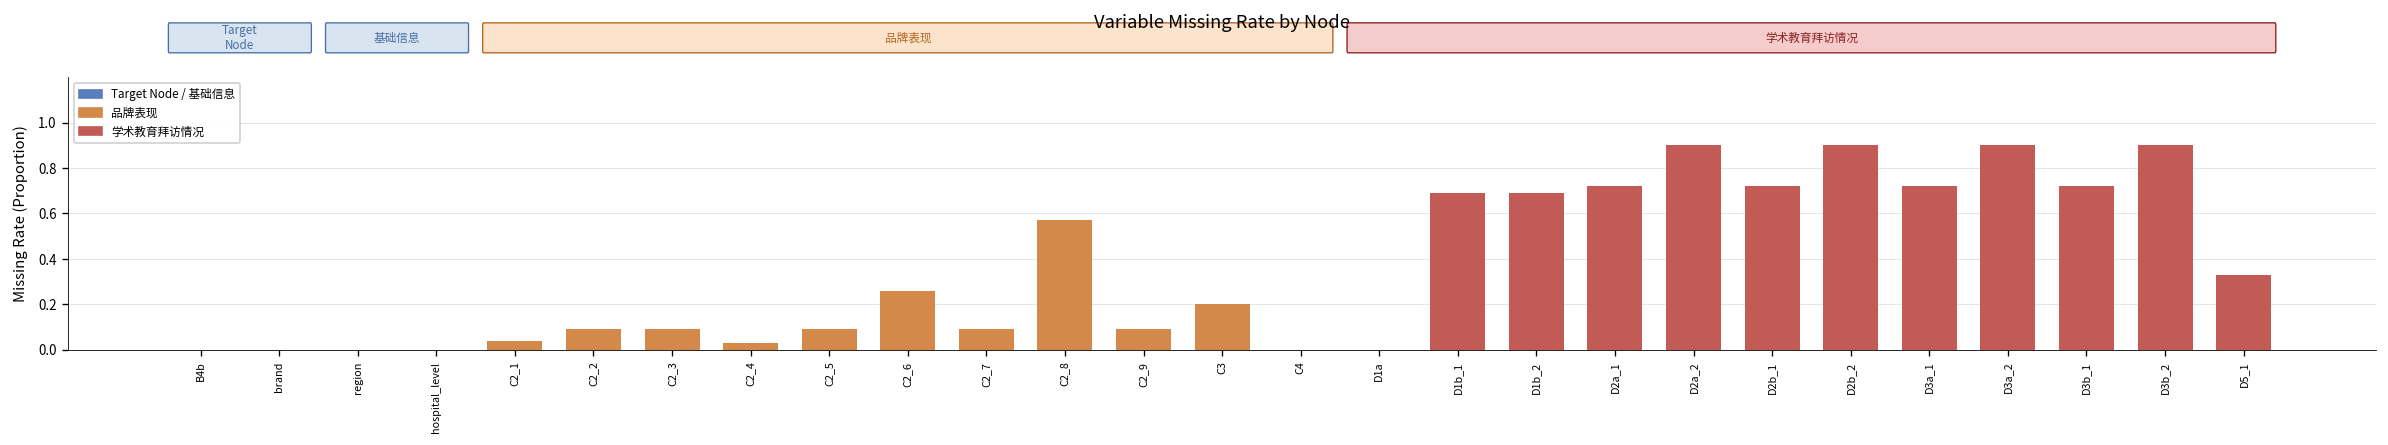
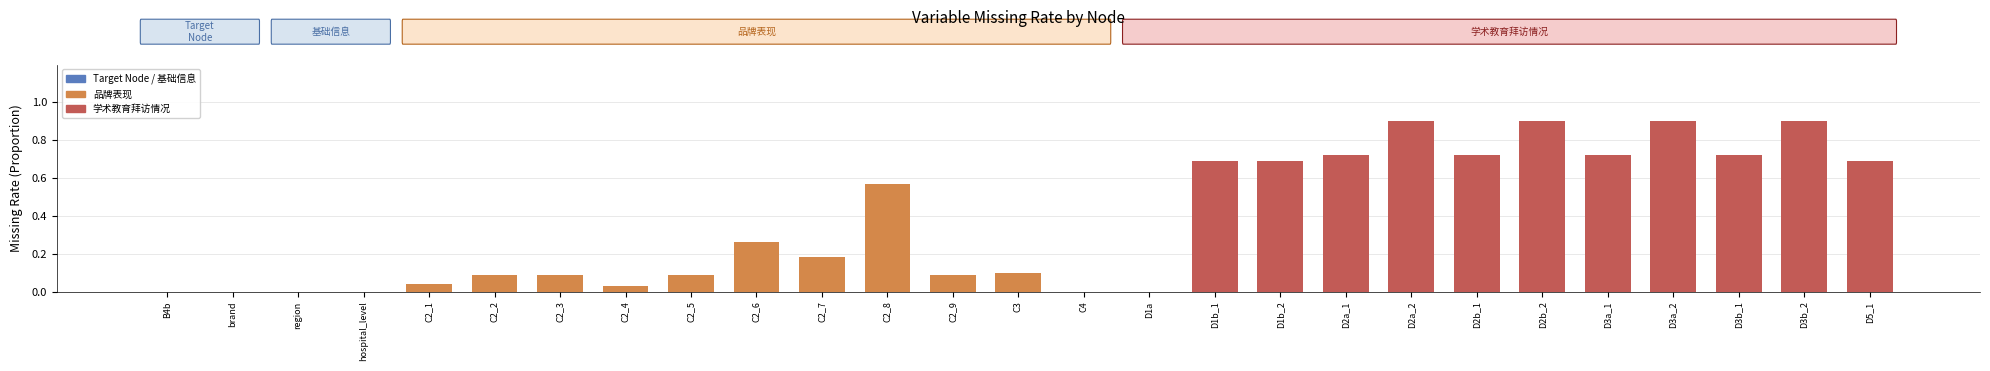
  {
    "B4b": 0.00,
    "brand": 0.00,
    "region": 0.00,
    "hospital_level": 0.00,
    "C2_1": 0.04,
    "C2_2": 0.09,
    "C2_3": 0.09,
    "C2_4": 0.03,
    "C2_5": 0.09,
    "C2_6": 0.26,
-   "C2_7": 0.09,
+   "C2_7": 0.18,
    "C2_8": 0.57,
    "C2_9": 0.09,
-   "C3": 0.2,
+   "C3": 0.1,
    "C4": 0.00,
    "D1a": 0.00,
    "D1b_1": 0.69,
    "D1b_2": 0.69,
    "D2a_1": 0.72,
    "D2a_2": 0.90,
    "D2b_1": 0.72,
    "D2b_2": 0.90,
    "D3a_1": 0.72,
    "D3a_2": 0.90,
    "D3b_1": 0.72,
    "D3b_2": 0.90,
-   "D5_1": 0.33
+   "D5_1": 0.69
  }
